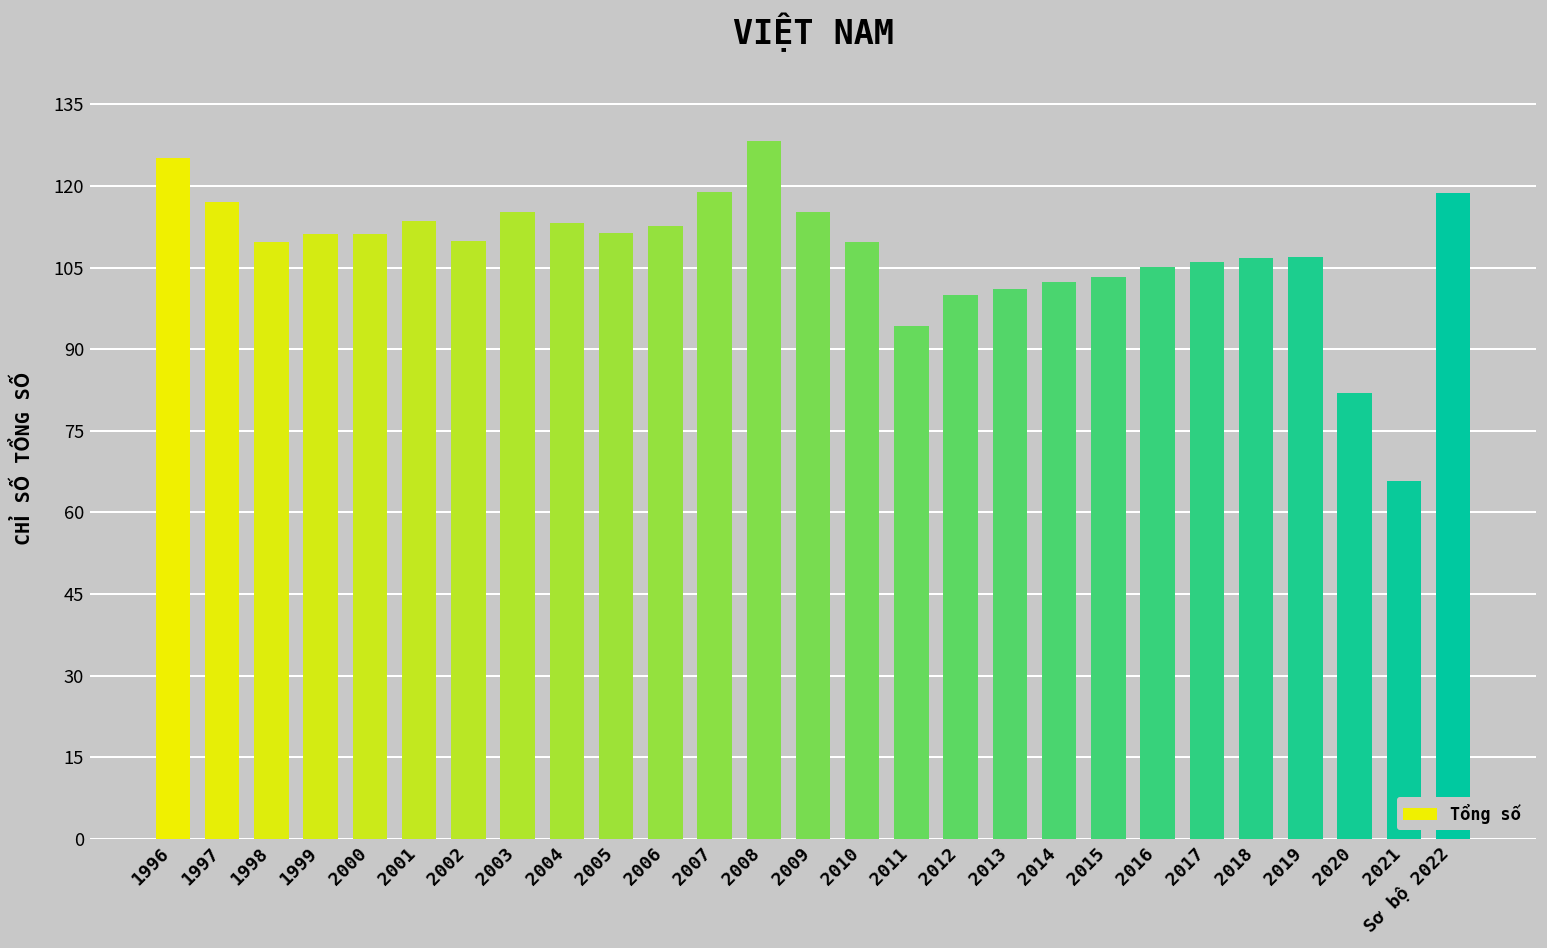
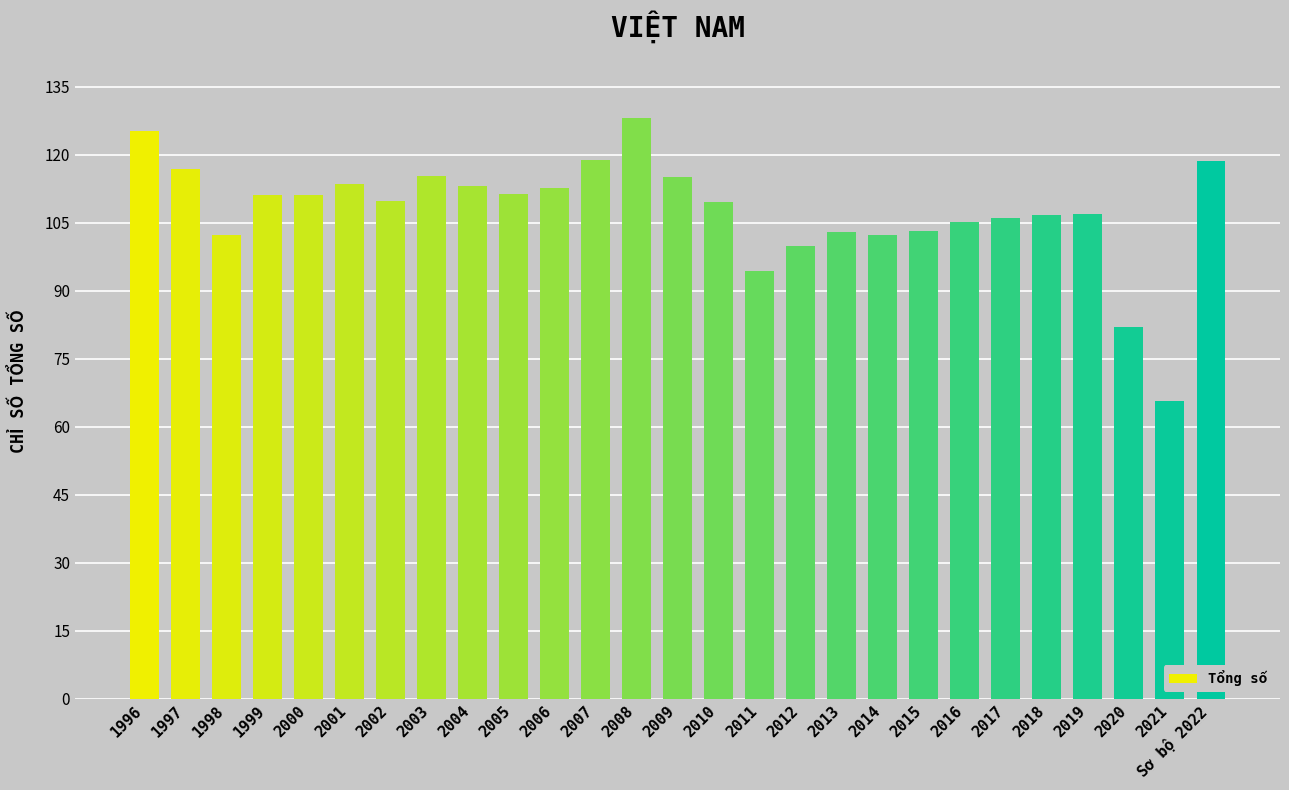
  {
    "1996": 125,
    "1997": 117,
-   "1998": 110,
+   "1998": 102,
    "1999": 111,
    "2000": 111,
    "2001": 114,
    "2002": 110,
    "2003": 115,
    "2004": 113,
    "2005": 111,
    "2006": 113,
    "2007": 119,
    "2008": 128,
    "2009": 115,
    "2010": 110,
    "2011": 94,
    "2012": 100,
-   "2013": 101,
+   "2013": 103,
    "2014": 102,
    "2015": 103,
    "2016": 105,
    "2017": 106,
    "2018": 107,
    "2019": 107,
    "2020": 82,
    "2021": 66,
    "Sơ bộ 2022": 119
  }
